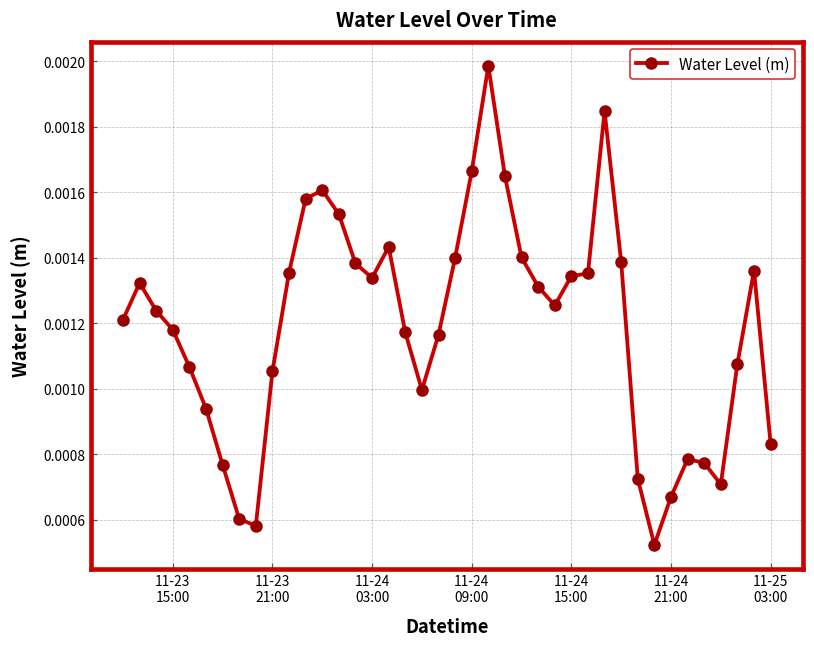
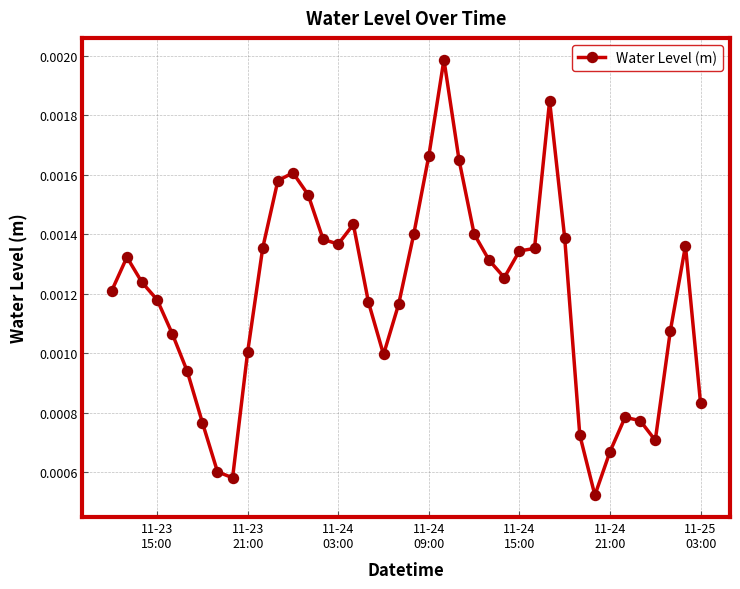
  {
    "11-23 15:00": 0.00118,
-   "11-23 21:00": 0.00105,
-   "11-24 03:00": 0.00134,
+   "11-23 21:00": 0.00101,
+   "11-24 03:00": 0.00137,
    "11-24 09:00": 0.00166,
    "11-24 15:00": 0.00134,
    "11-24 21:00": 0.00067,
    "11-25 03:00": 0.00083
  }
